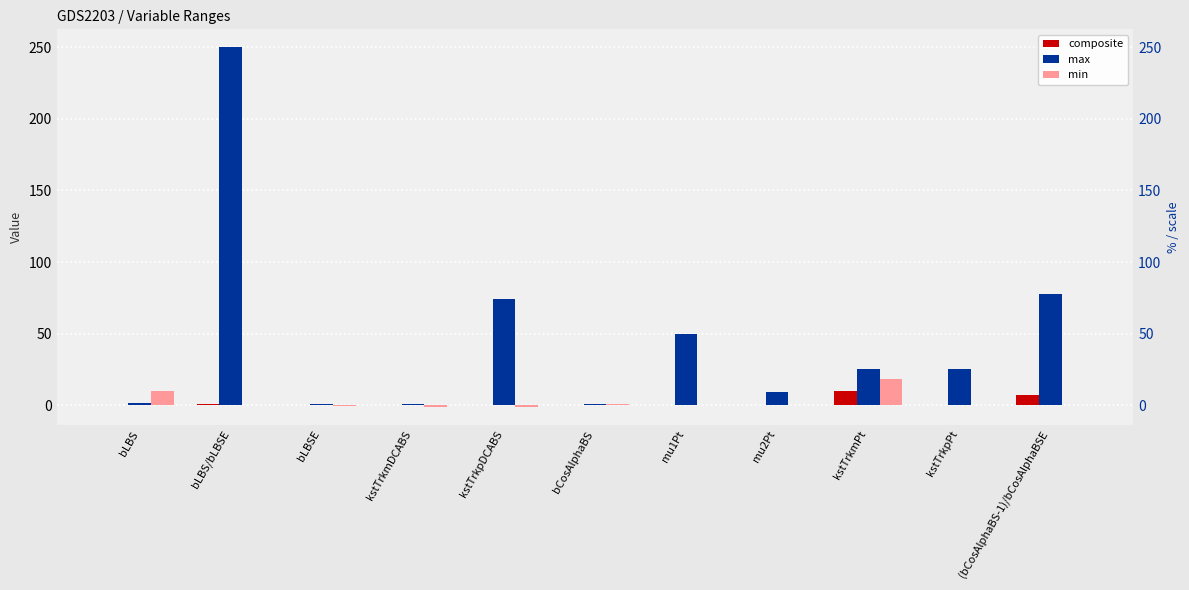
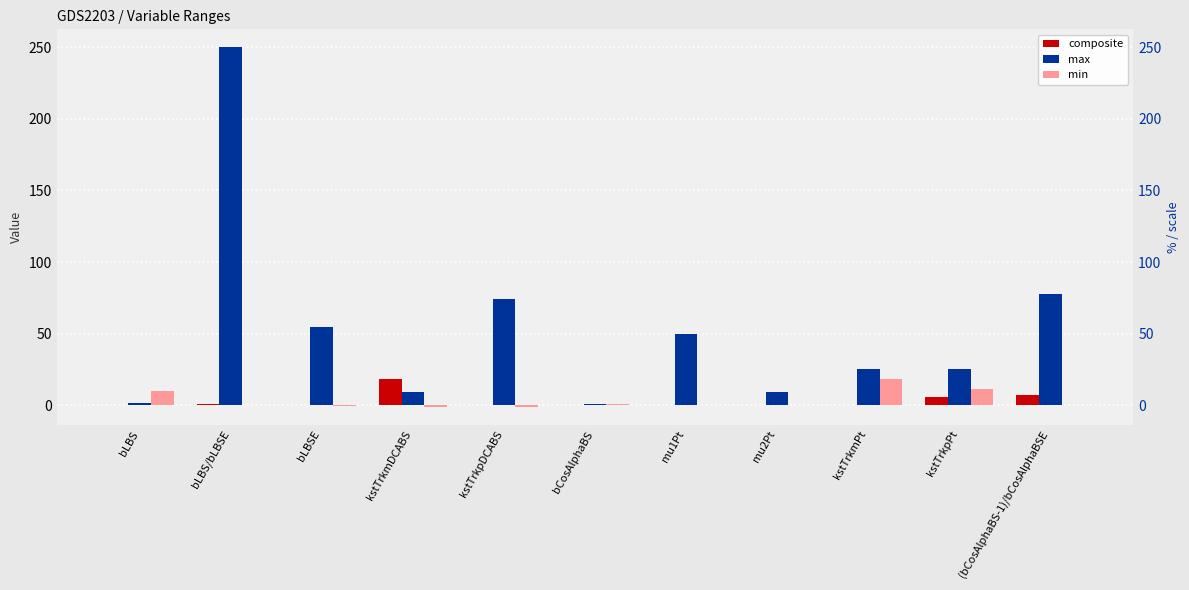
  {
    "composite": {
      "bLBS": 0,
      "bLBSE": 0,
-     "kstTrkmDCABS": 0,
+     "kstTrkmDCABS": 18,
      "kstTrkpDCABS": 0,
      "bCosAlphaBS": 0,
      "mu1Pt": 0,
      "mu2Pt": 0,
-     "kstTrkmPt": 10,
-     "kstTrkpPt": 0,
+     "kstTrkmPt": 0,
+     "kstTrkpPt": 6,
      "(bCosAlphaBS-1)/bCosAlphaBSE": 7
    },
    "max": {
      "bLBS/bLBSE": 250,
-     "bLBSE": 1,
-     "kstTrkmDCABS": 1,
+     "bLBSE": 55,
+     "kstTrkmDCABS": 9,
      "kstTrkpDCABS": 74,
      "mu1Pt": 50,
      "mu2Pt": 9,
      "kstTrkmPt": 25,
      "kstTrkpPt": 25,
      "(bCosAlphaBS-1)/bCosAlphaBSE": 77
    },
    "min": {
      "bLBS": 10,
      "bLBS/bLBSE": 0,
      "mu1Pt": 0,
      "mu2Pt": 0,
      "kstTrkmPt": 18,
-     "kstTrkpPt": 0
+     "kstTrkpPt": 11
    }
  }
